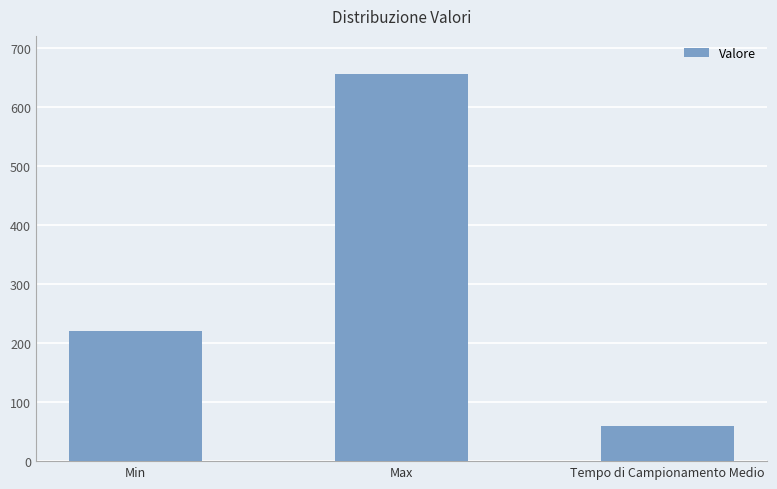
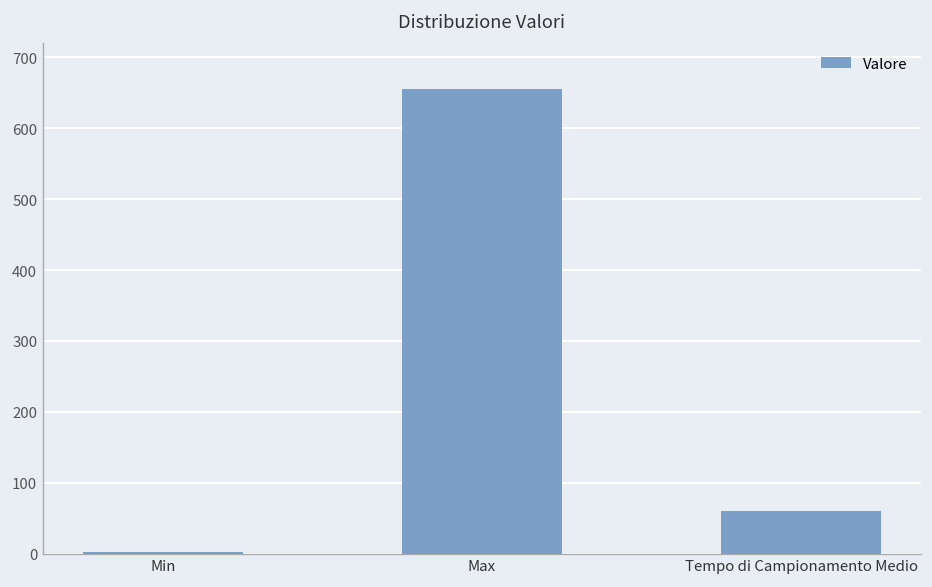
  {
-   "Min": 220,
+   "Min": 0,
    "Max": 660,
    "Tempo di Campionamento Medio": 60
  }
